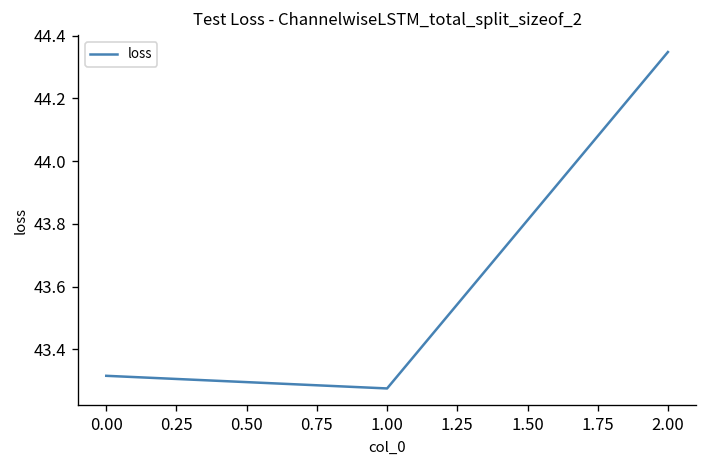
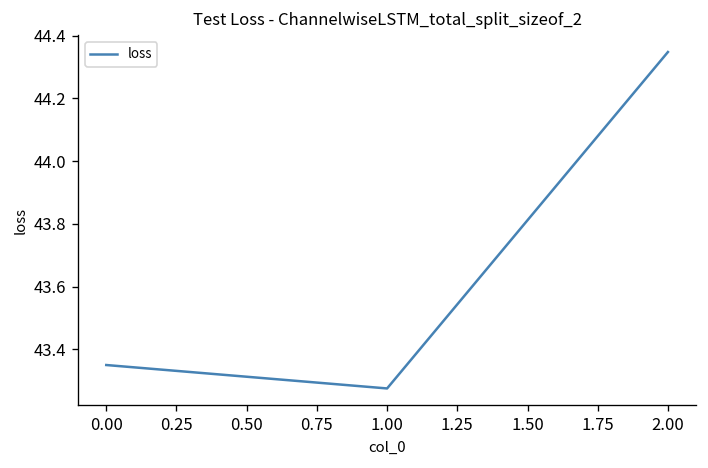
  {
-   "0.00": 43.32,
+   "0.00": 43.35,
    "1.00": 43.28,
    "2.00": 44.35
  }
